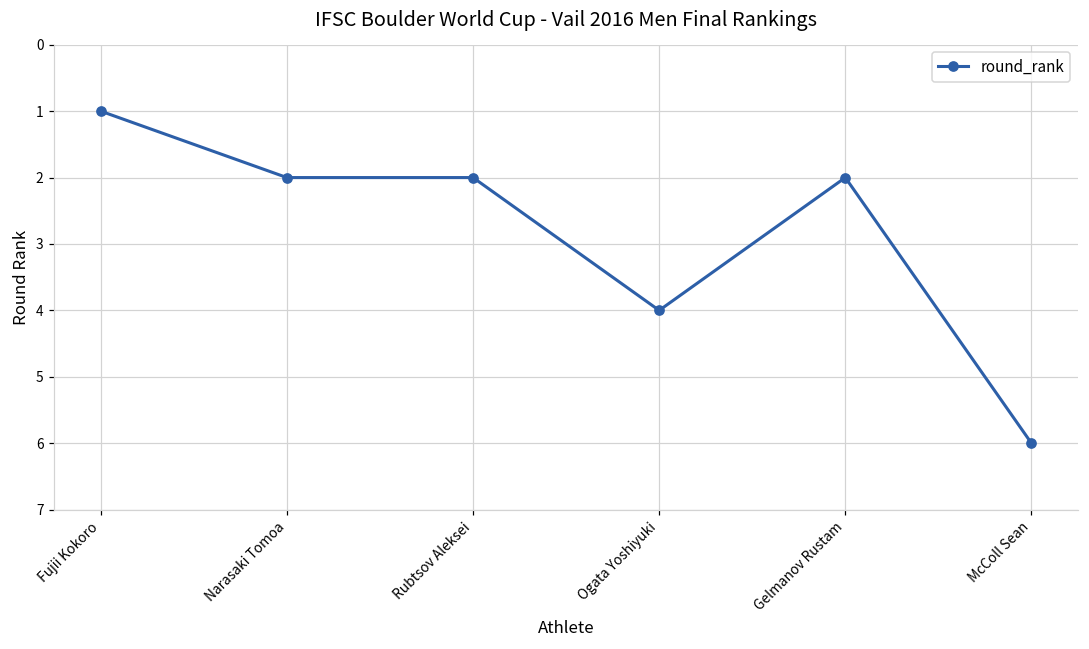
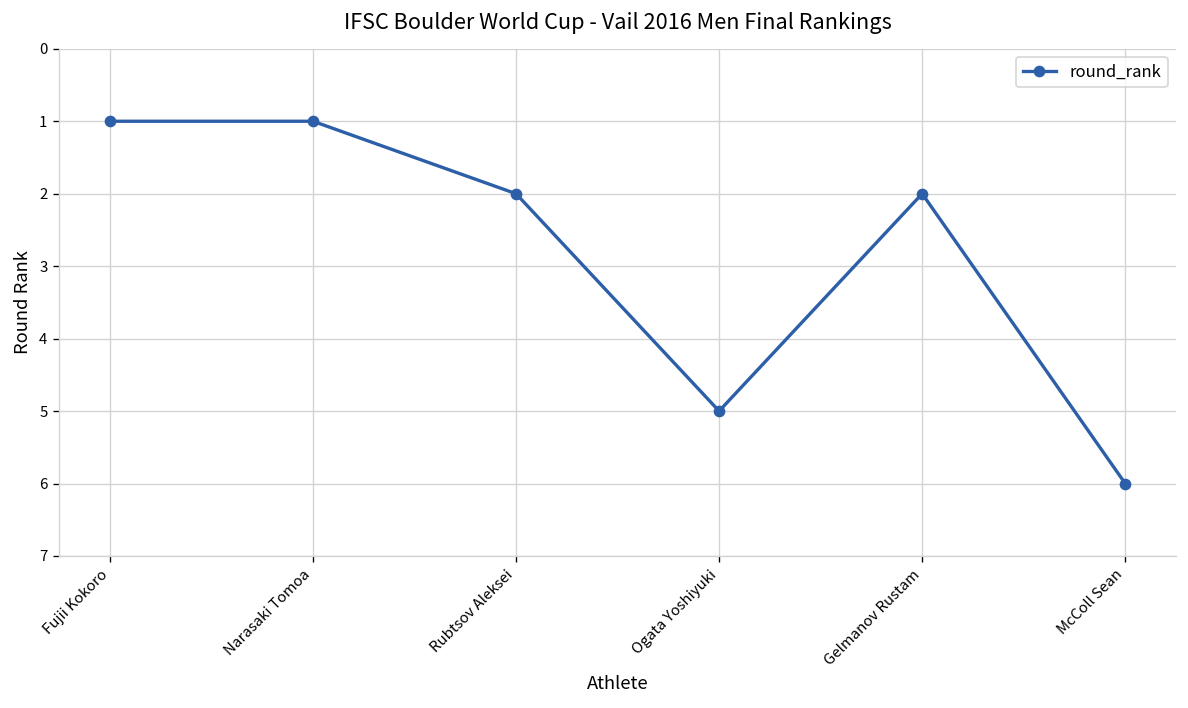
  {
    "Fujii Kokoro": 1,
-   "Narasaki Tomoa": 2,
+   "Narasaki Tomoa": 1,
    "Rubtsov Aleksei": 2,
-   "Ogata Yoshiyuki": 4,
+   "Ogata Yoshiyuki": 5,
    "Gelmanov Rustam": 2,
    "McColl Sean": 6
  }
